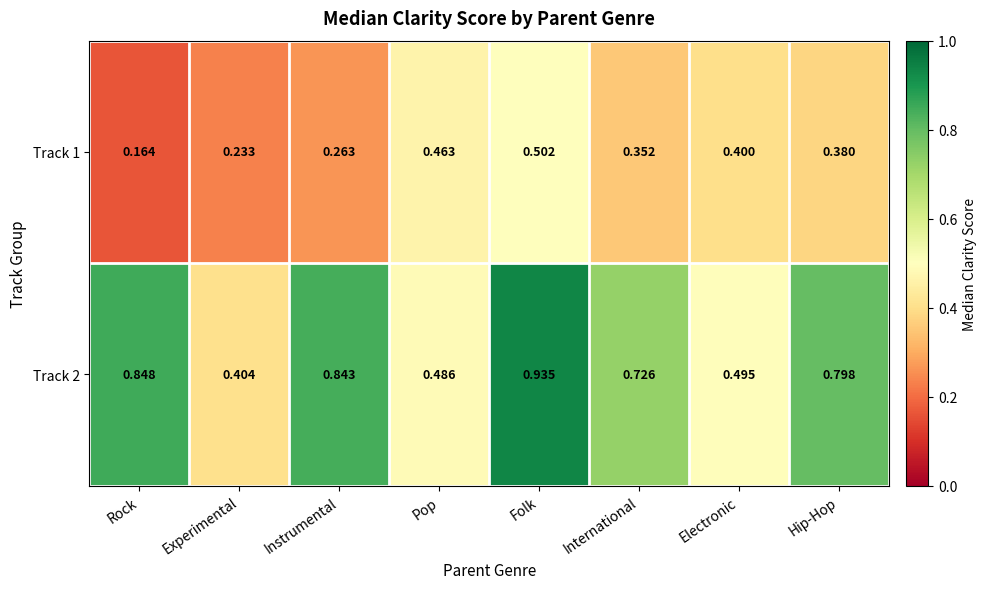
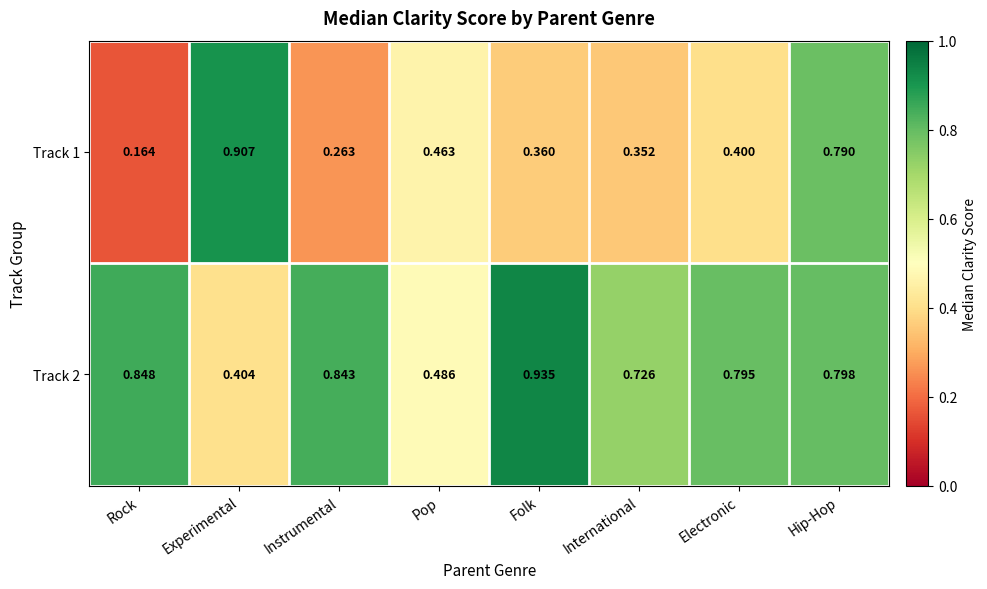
  {
    "Track 1": {
      "Rock": 0.164,
-     "Experimental": 0.233,
+     "Experimental": 0.907,
      "Instrumental": 0.263,
      "Pop": 0.463,
-     "Folk": 0.502,
+     "Folk": 0.360,
      "International": 0.352,
      "Electronic": 0.400,
-     "Hip-Hop": 0.380
+     "Hip-Hop": 0.790
    },
    "Track 2": {
      "Rock": 0.848,
      "Experimental": 0.404,
      "Instrumental": 0.843,
      "Pop": 0.486,
      "Folk": 0.935,
      "International": 0.726,
-     "Electronic": 0.495,
+     "Electronic": 0.795,
      "Hip-Hop": 0.798
    }
  }
